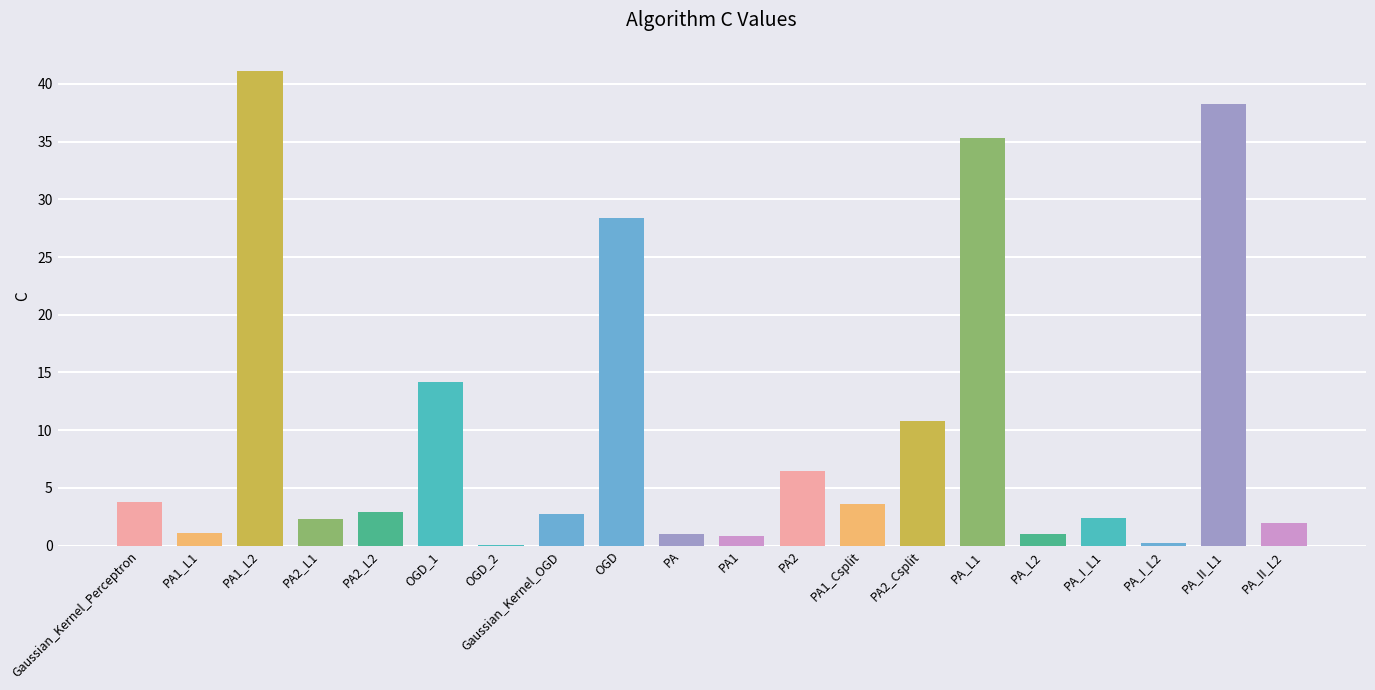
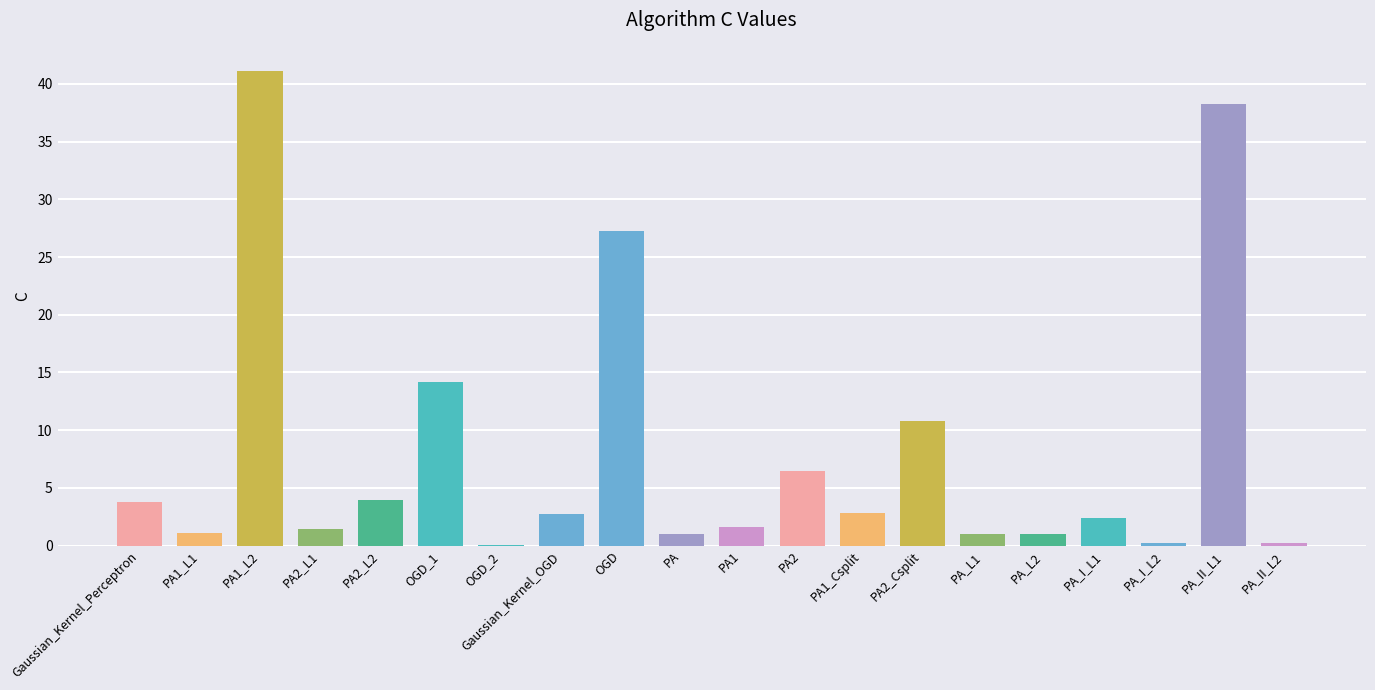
  {
    "Gaussian_Kernel_Perceptron": 3.8,
    "PA1_L1": 1.0,
    "PA1_L2": 41.2,
-   "PA2_L1": 2.3,
-   "PA2_L2": 2.9,
+   "PA2_L1": 1.5,
+   "PA2_L2": 4.0,
    "OGD_1": 14.2,
    "Gaussian_Kernel_OGD": 2.7,
-   "OGD": 28.4,
+   "OGD": 27.3,
    "PA": 1.0,
-   "PA1": 0.9,
+   "PA1": 1.6,
    "PA2": 6.5,
-   "PA1_Csplit": 3.6,
+   "PA1_Csplit": 2.8,
    "PA2_Csplit": 10.8,
-   "PA_L1": 35.3,
+   "PA_L1": 1.0,
    "PA_L2": 1.0,
    "PA_I_L1": 2.4,
    "PA_II_L1": 38.2,
-   "PA_II_L2": 1.9
+   "PA_II_L2": 0.2
  }
